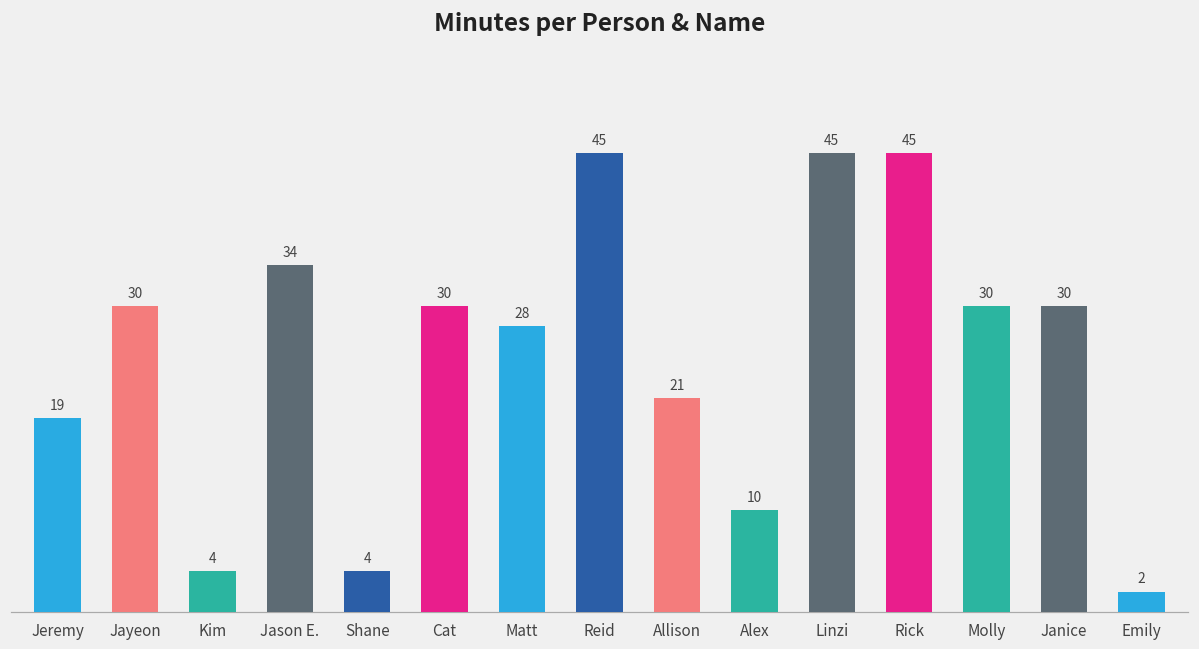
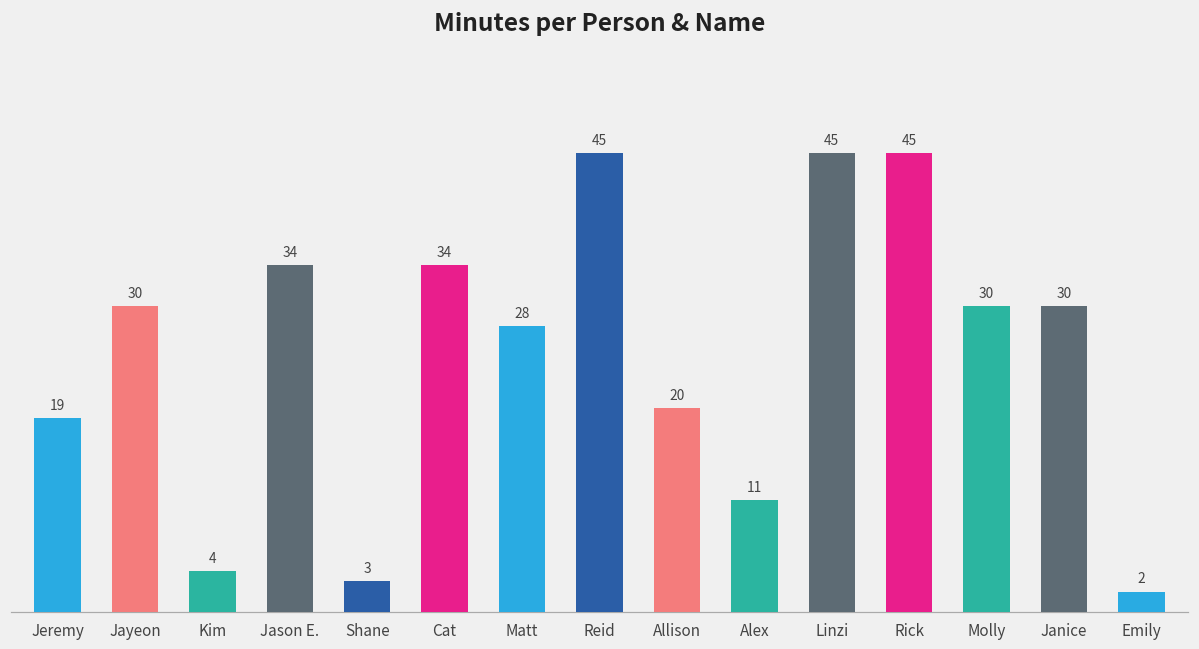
  {
    "Jeremy": 19,
    "Jayeon": 30,
    "Kim": 4,
    "Jason E.": 34,
-   "Shane": 4,
-   "Cat": 30,
+   "Shane": 3,
+   "Cat": 34,
    "Matt": 28,
    "Reid": 45,
-   "Allison": 21,
-   "Alex": 10,
+   "Allison": 20,
+   "Alex": 11,
    "Linzi": 45,
    "Rick": 45,
    "Molly": 30,
    "Janice": 30,
    "Emily": 2
  }
